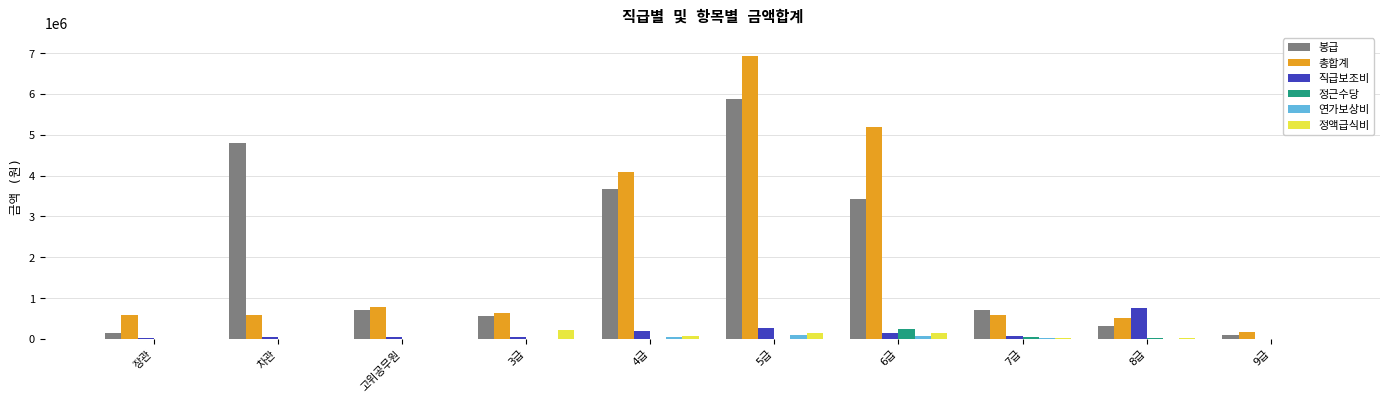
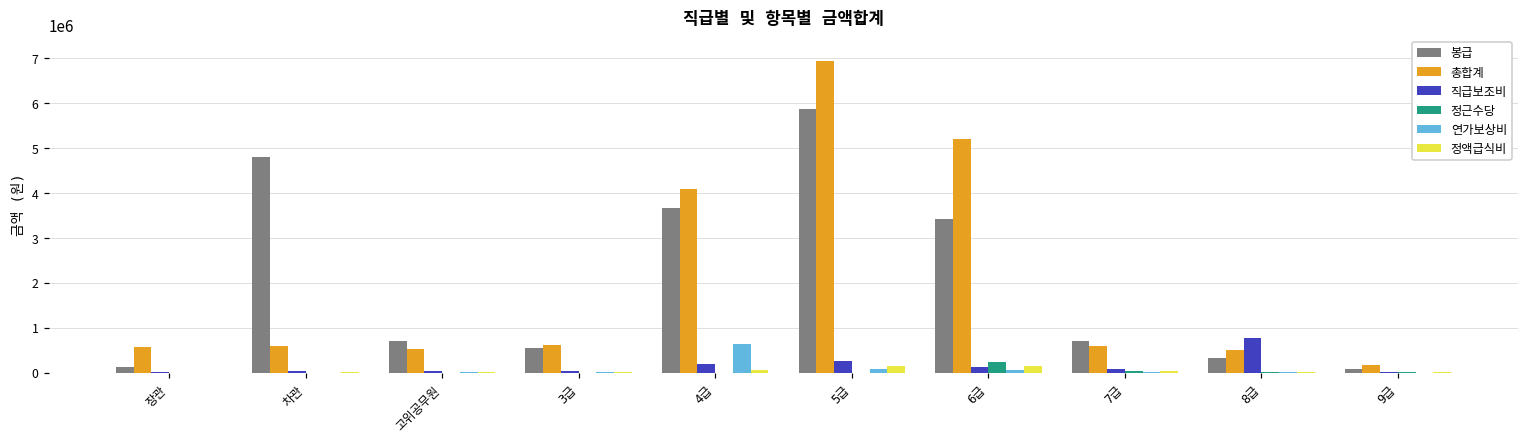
  {
    "봉급": {
      "장관": 100000,
      "차관": 4800000,
      "고위공무원": 700000,
      "3급": 600000,
      "4급": 3700000,
      "5급": 5900000,
      "6급": 3400000,
      "7급": 700000,
      "8급": 300000,
      "9급": 100000
    },
    "총합계": {
      "장관": 600000,
      "차관": 600000,
-     "고위공무원": 800000,
+     "고위공무원": 500000,
      "3급": 600000,
      "4급": 4100000,
      "5급": 6900000,
      "6급": 5200000,
      "7급": 600000,
      "8급": 500000,
      "9급": 200000
    },
    "직급보조비": {
      "4급": 200000,
      "5급": 300000,
      "6급": 100000,
      "7급": 100000,
      "8급": 800000
    },
    "정근수당": {
      "장관": 0,
      "차관": 0,
      "고위공무원": 0,
      "3급": 0,
      "4급": 0,
      "5급": 0,
      "6급": 200000
    },
    "연가보상비": {
      "장관": 0,
      "차관": 0,
-     "4급": 100000,
+     "4급": 600000,
      "5급": 100000,
      "6급": 100000
    },
    "정액급식비": {
-     "3급": 200000,
+     "3급": 0,
      "4급": 100000,
      "5급": 100000,
      "6급": 100000
    }
  }
